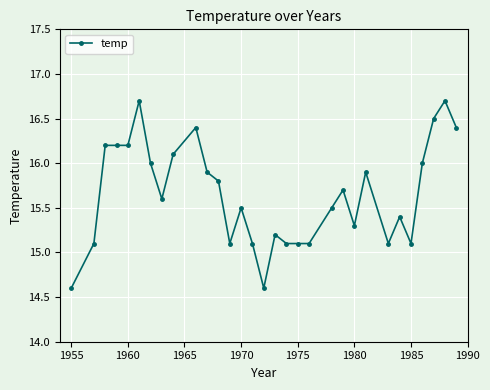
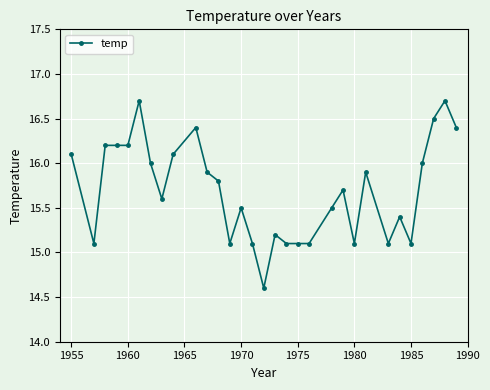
  {
-   "1955": 14.6,
+   "1955": 16.1,
    "1960": 16.2,
    "1970": 15.5,
    "1975": 15.1,
-   "1980": 15.3,
+   "1980": 15.1,
    "1985": 15.1
  }
